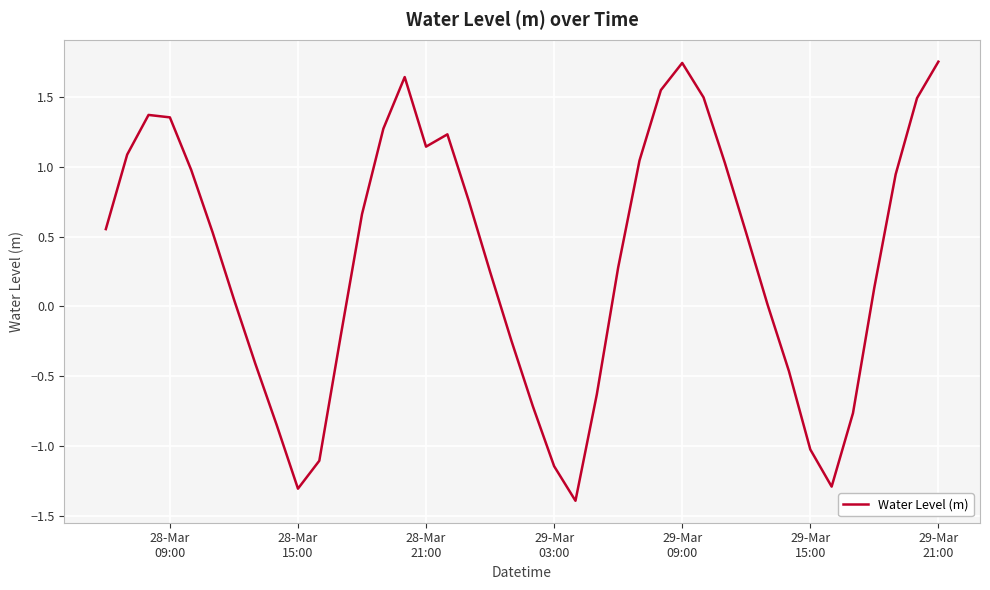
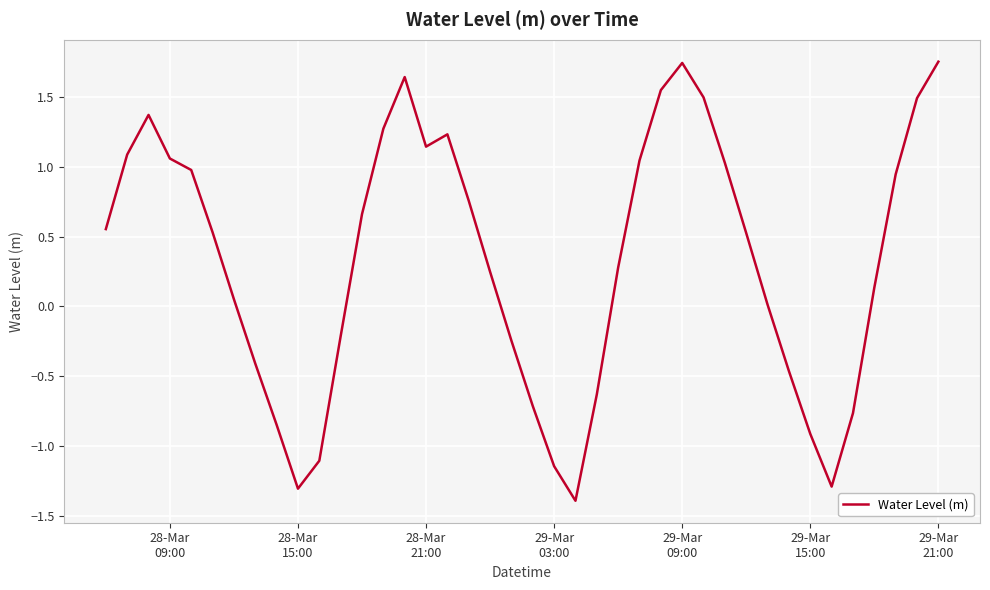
  {
-   "28-Mar 09:00": 1.35,
+   "28-Mar 09:00": 1.06,
    "28-Mar 15:00": -1.31,
    "28-Mar 21:00": 1.15,
    "29-Mar 03:00": -1.14,
    "29-Mar 09:00": 1.74,
-   "29-Mar 15:00": -1.02,
+   "29-Mar 15:00": -0.91,
    "29-Mar 21:00": 1.75
  }
